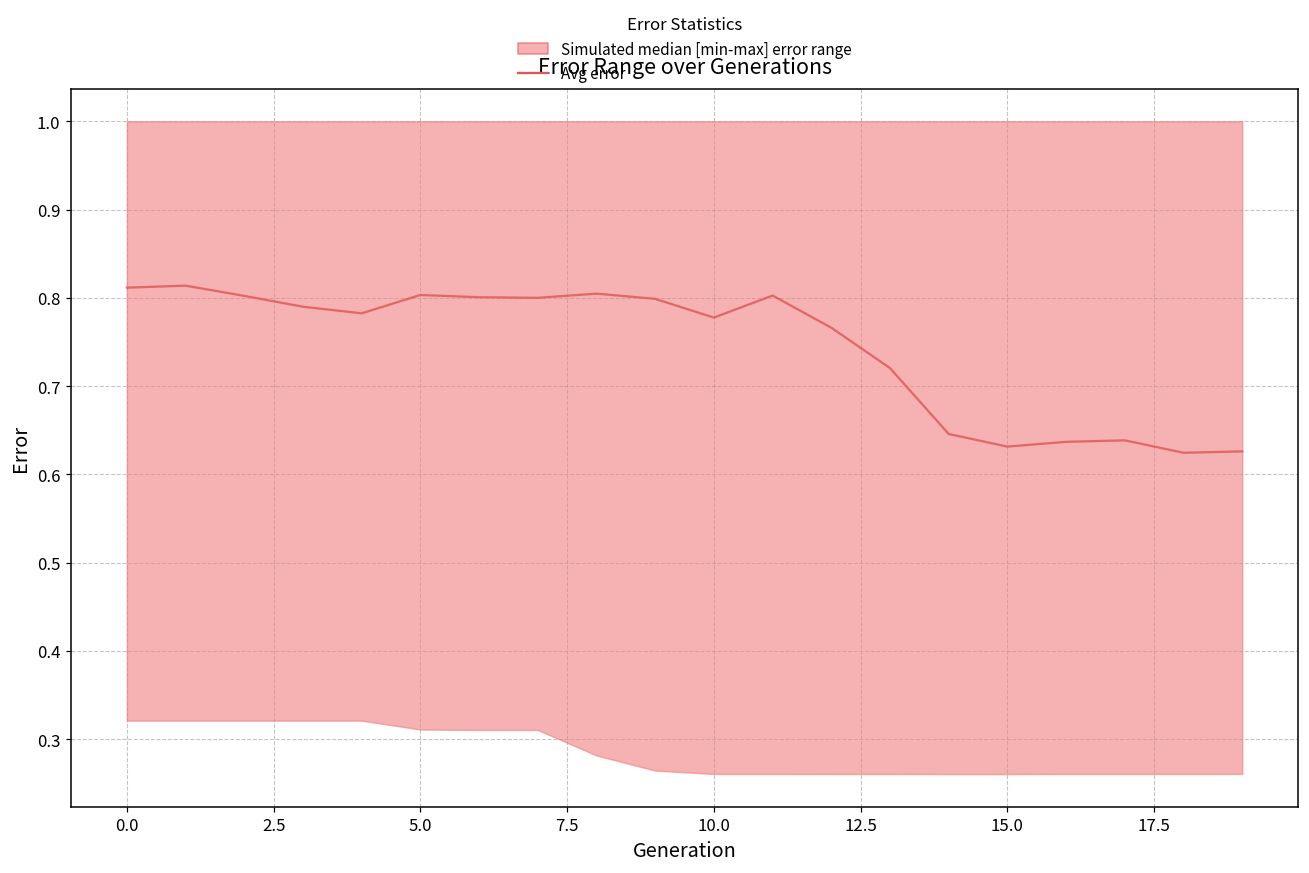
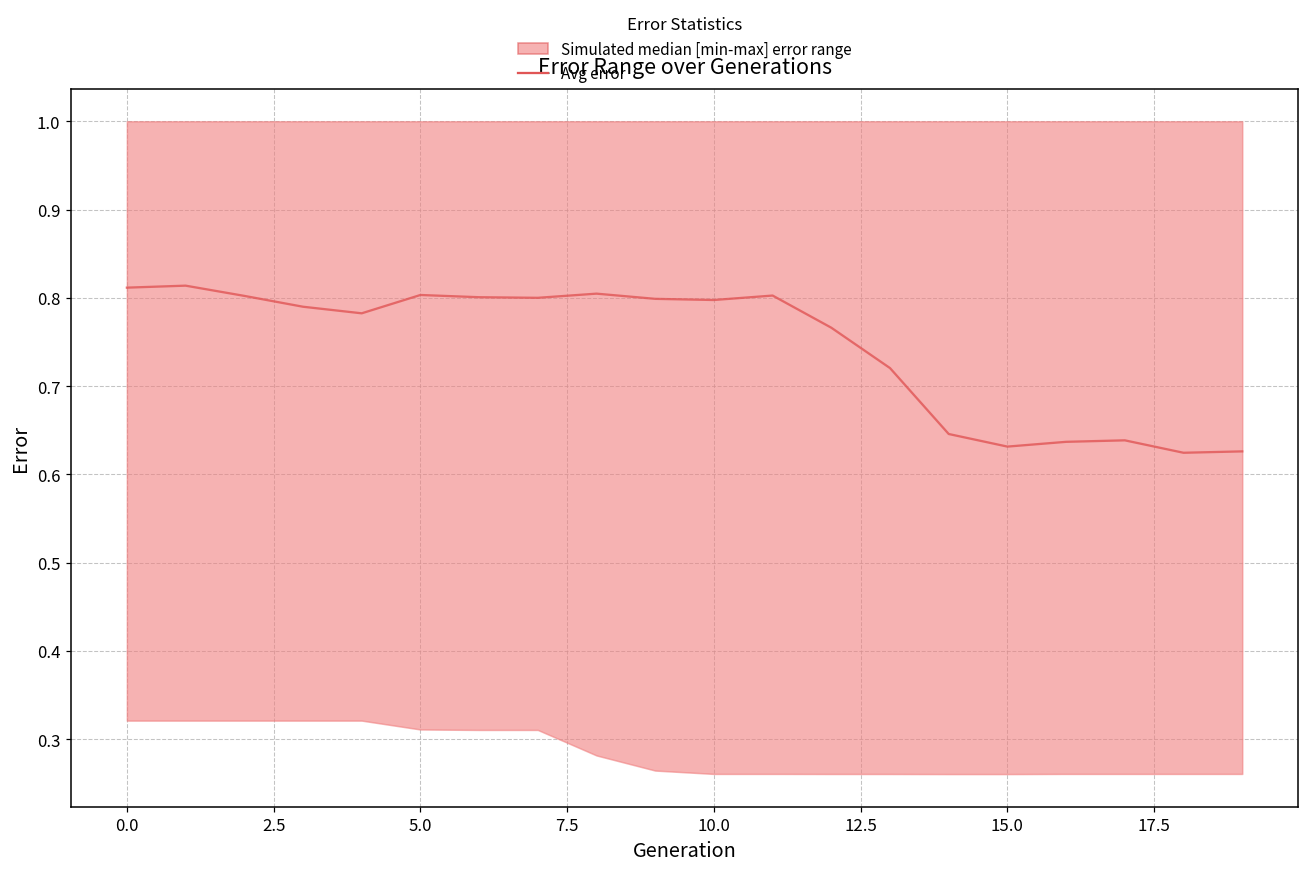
  {
    "Avg error": {
      "0.0": 0.81,
      "5.0": 0.80,
-     "10.0": 0.78,
+     "10.0": 0.80,
      "15.0": 0.63
    }
  }
